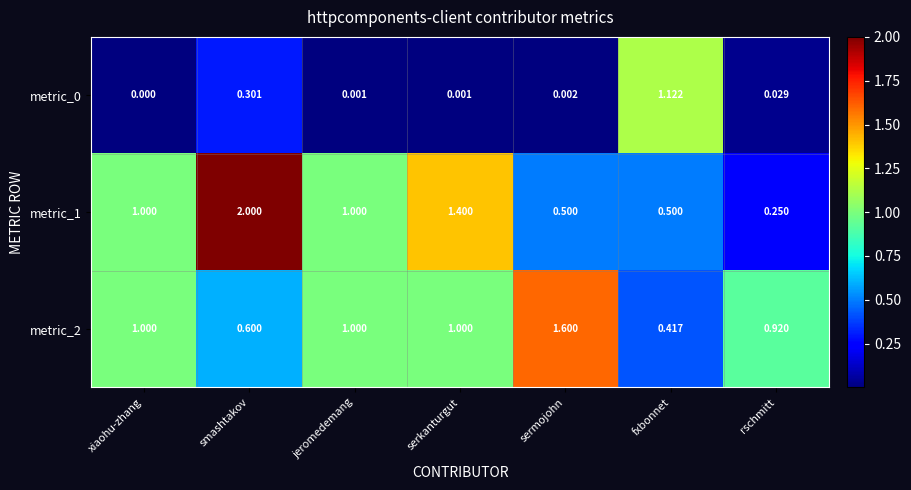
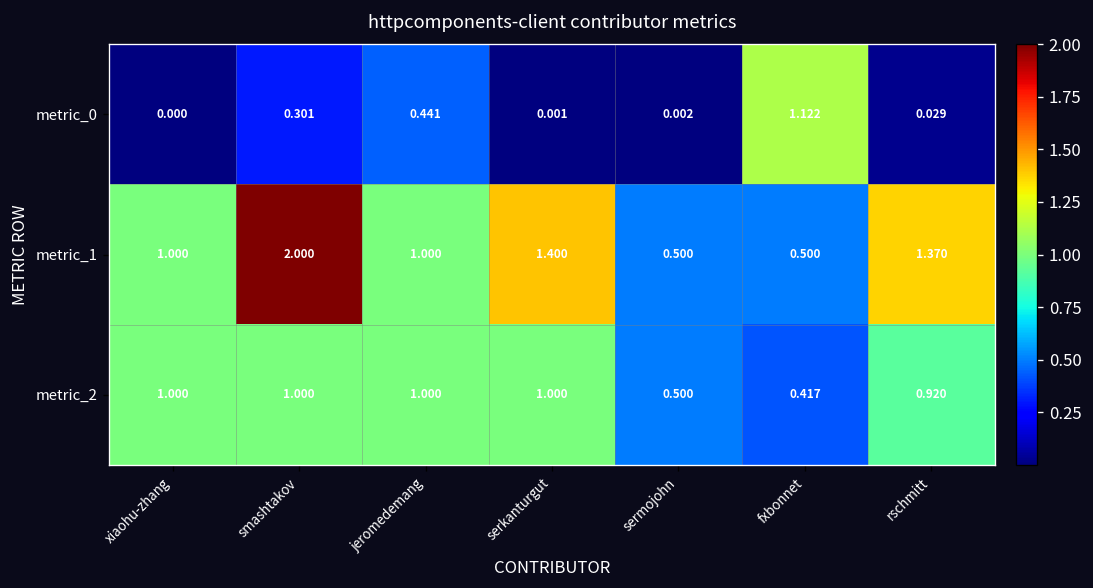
  {
    "metric_0": {
      "xiaohu-zhang": 0.000,
      "smashtakov": 0.301,
-     "jeromedemang": 0.001,
+     "jeromedemang": 0.441,
      "serkanturgut": 0.001,
      "sermojohn": 0.002,
      "fxbonnet": 1.122,
      "rschmitt": 0.029
    },
    "metric_1": {
      "xiaohu-zhang": 1.000,
      "smashtakov": 2.000,
      "jeromedemang": 1.000,
      "serkanturgut": 1.400,
      "sermojohn": 0.500,
      "fxbonnet": 0.500,
-     "rschmitt": 0.250
+     "rschmitt": 1.370
    },
    "metric_2": {
      "xiaohu-zhang": 1.000,
-     "smashtakov": 0.600,
+     "smashtakov": 1.000,
      "jeromedemang": 1.000,
      "serkanturgut": 1.000,
-     "sermojohn": 1.600,
+     "sermojohn": 0.500,
      "fxbonnet": 0.417,
      "rschmitt": 0.920
    }
  }
